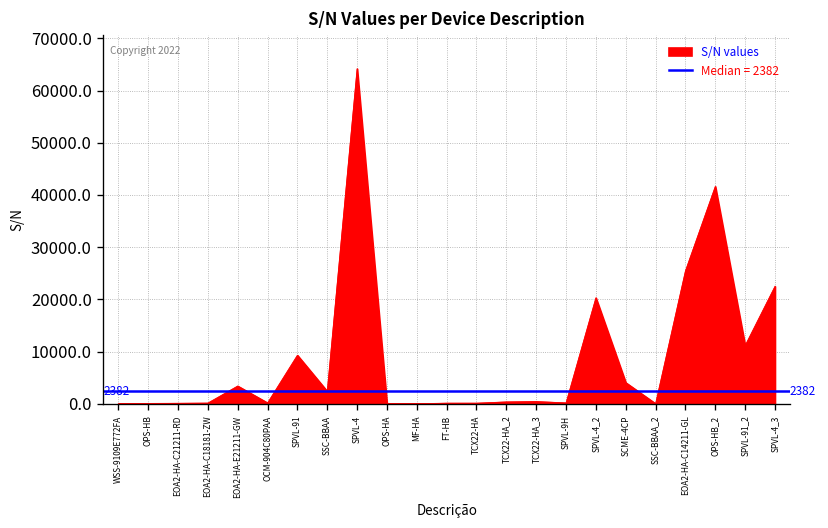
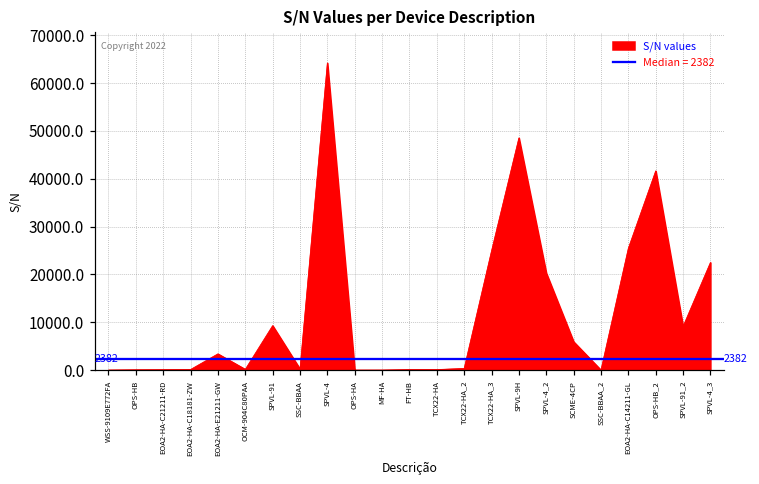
  {
    "OPS-HB": 0,
    "EOA2-HA-C21211-RD": 0,
    "EOA2-HA-C18181-ZW": 0,
    "EOA2-HA-E21211-GW": 3000,
    "OCM-904C80PAA": 0,
    "SPVL-91": 9000,
-   "SSC-BBAA": 2000,
+   "SSC-BBAA": 0,
    "SPVL-4": 64000,
    "OPS-HA": 0,
    "MF-HA": 0,
    "FT-HB": 0,
    "TCX22-HA": 0,
    "TCX22-HA_2": 0,
-   "TCX22-HA_3": 0,
-   "SPVL-9H": 0,
+   "TCX22-HA_3": 25000,
+   "SPVL-9H": 49000,
    "SPVL-4_2": 20000,
-   "SCME-4CP": 4000,
+   "SCME-4CP": 6000,
    "SSC-BBAA_2": 0,
    "EOA2-HA-C14211-GL": 25000,
    "OPS-HB_2": 42000,
-   "SPVL-91_2": 11000,
+   "SPVL-91_2": 9000,
    "SPVL-4_3": 22000
  }
